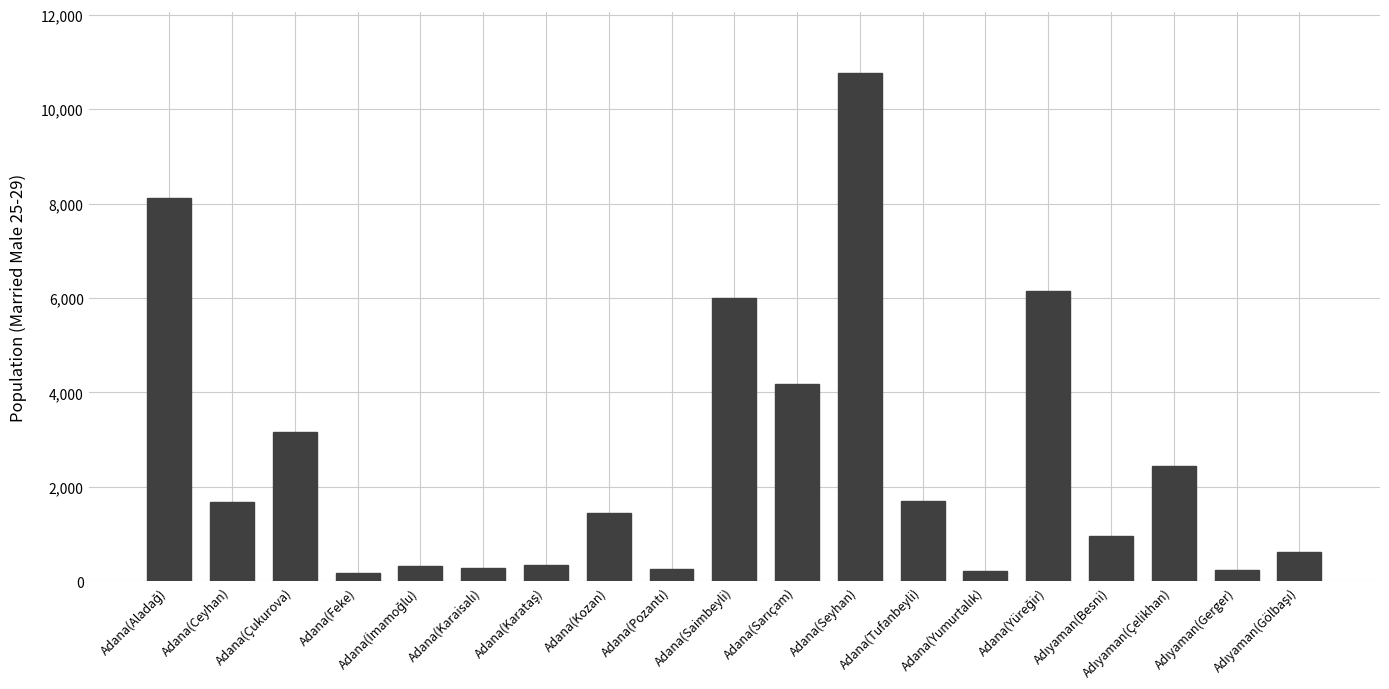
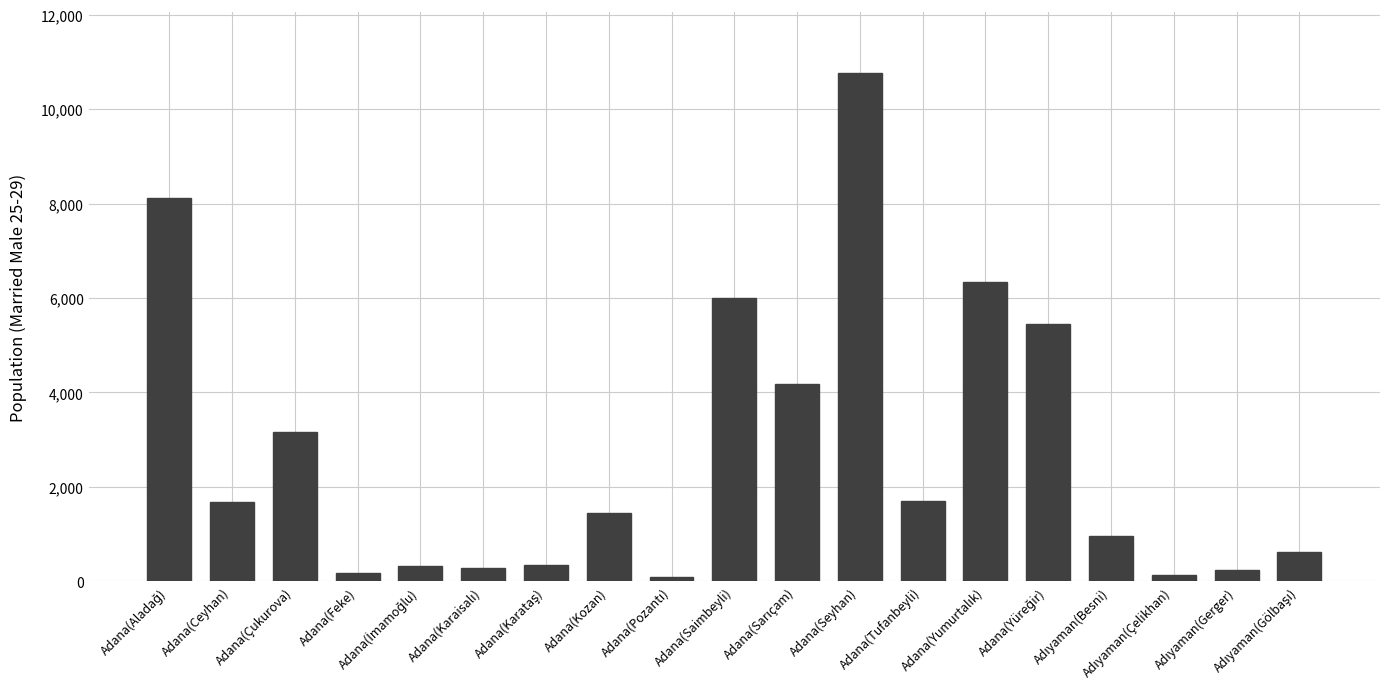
  {
    "Adana(Aladağ)": "8,100",
    "Adana(Ceyhan)": "1,700",
    "Adana(Çukurova)": "3,200",
    "Adana(Feke)": "200",
    "Adana(İmamoğlu)": "300",
    "Adana(Karaisalı)": "300",
    "Adana(Karataş)": "400",
    "Adana(Kozan)": "1,400",
-   "Adana(Pozantı)": "300",
+   "Adana(Pozantı)": "100",
    "Adana(Saimbeyli)": "6,000",
    "Adana(Sarıçam)": "4,200",
    "Adana(Seyhan)": "10,800",
    "Adana(Tufanbeyli)": "1,700",
-   "Adana(Yumurtalık)": "200",
-   "Adana(Yüreğir)": "6,100",
+   "Adana(Yumurtalık)": "6,300",
+   "Adana(Yüreğir)": "5,400",
    "Adıyaman(Besni)": "1,000",
-   "Adıyaman(Çelikhan)": "2,400",
+   "Adıyaman(Çelikhan)": "100",
    "Adıyaman(Gerger)": "300",
    "Adıyaman(Gölbaşı)": "600"
  }
